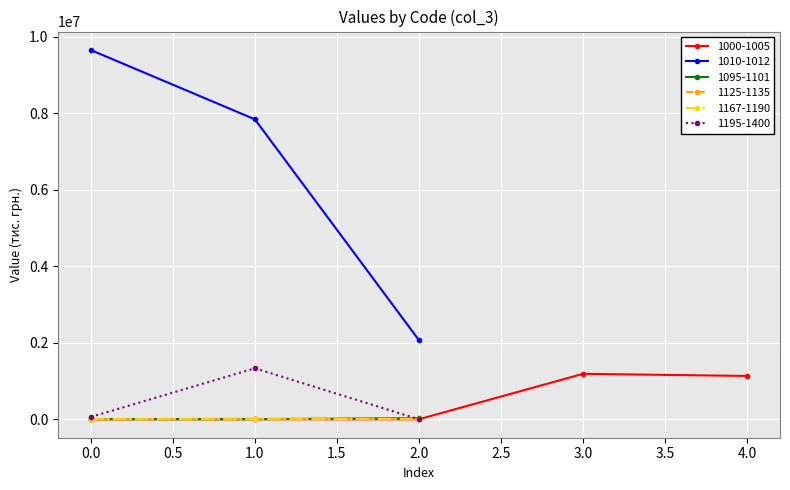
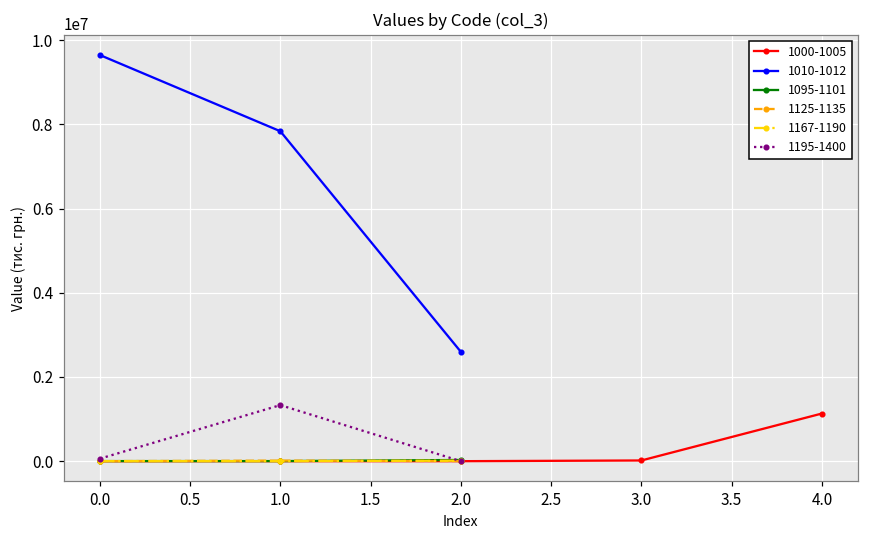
  {
    "1000-1005": {
-     "3.0": 1200000,
+     "3.0": 0,
      "4.0": 1100000
    },
    "1010-1012": {
      "0.0": 9600000,
      "1.0": 7800000,
-     "2.0": 2100000
+     "2.0": 2600000
    },
    "1195-1400": {
      "1.0": 1300000
    }
  }
